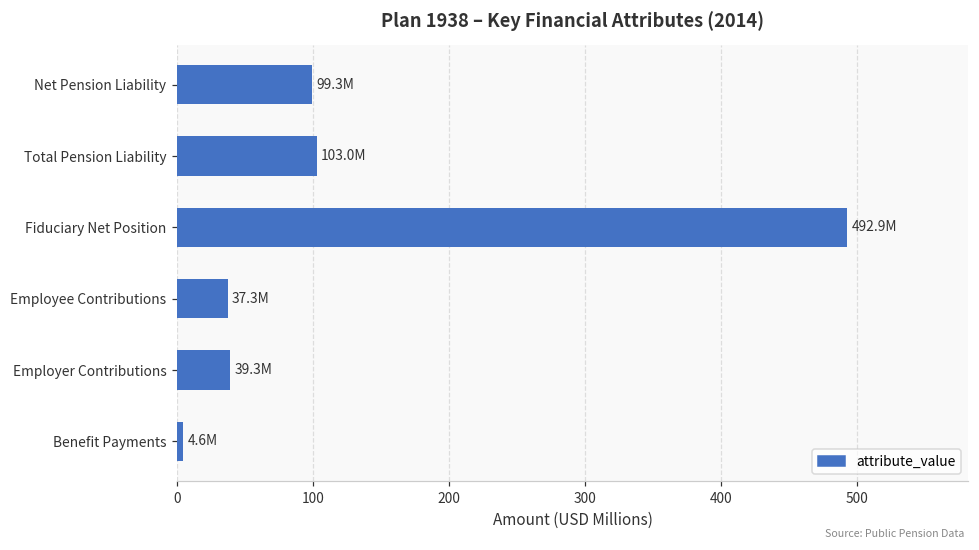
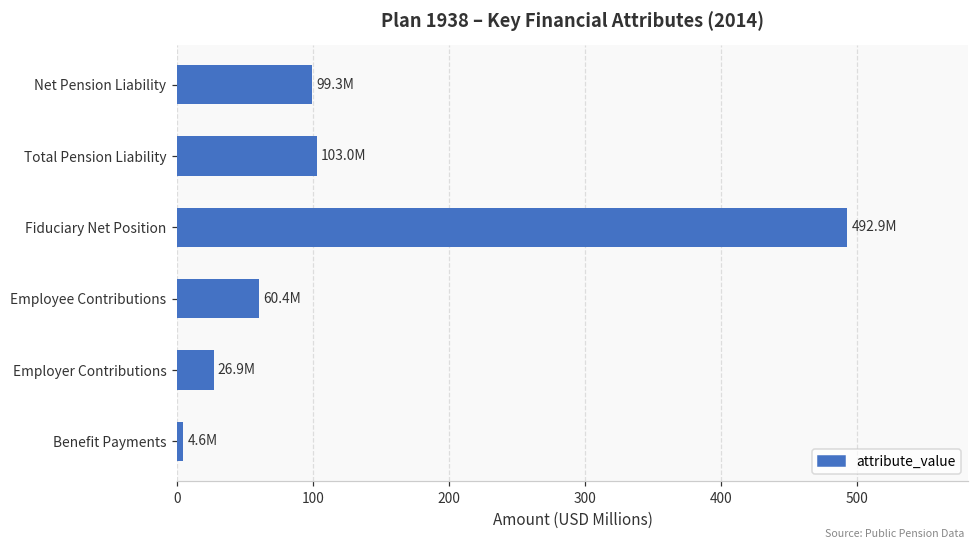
  {
    "Net Pension Liability": "99.3M",
    "Total Pension Liability": "103.0M",
    "Fiduciary Net Position": "492.9M",
-   "Employee Contributions": "37.3M",
-   "Employer Contributions": "39.3M",
+   "Employee Contributions": "60.4M",
+   "Employer Contributions": "26.9M",
    "Benefit Payments": "4.6M"
  }
